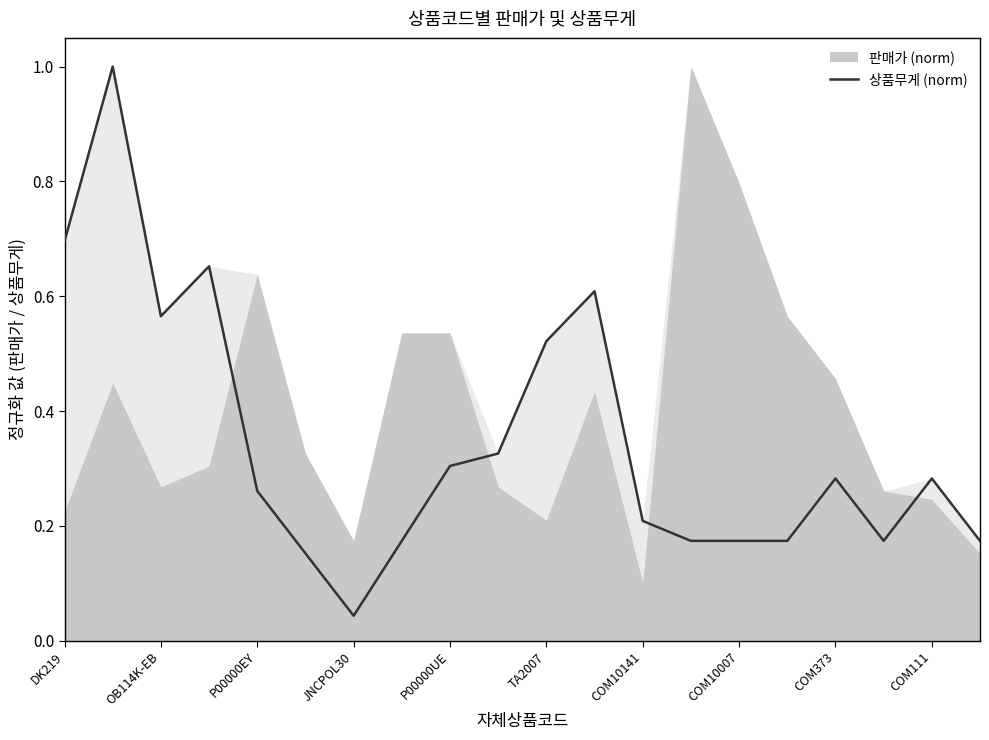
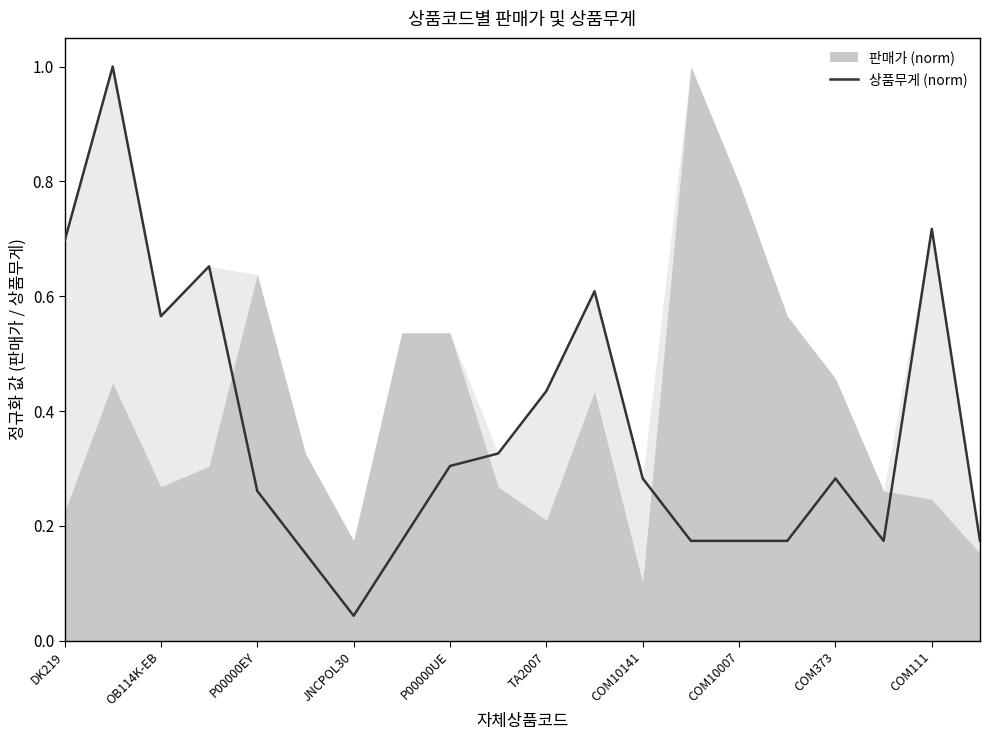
  {
    "상품무게 (norm)": {
      "P00000EY": 0.26,
      "JNCPOL30": 0.04,
      "P00000UE": 0.30,
-     "TA2007": 0.52,
-     "COM10141": 0.21,
+     "TA2007": 0.43,
+     "COM10141": 0.28,
      "COM10007": 0.17,
      "COM373": 0.28,
-     "COM111": 0.28
+     "COM111": 0.72
    }
  }
